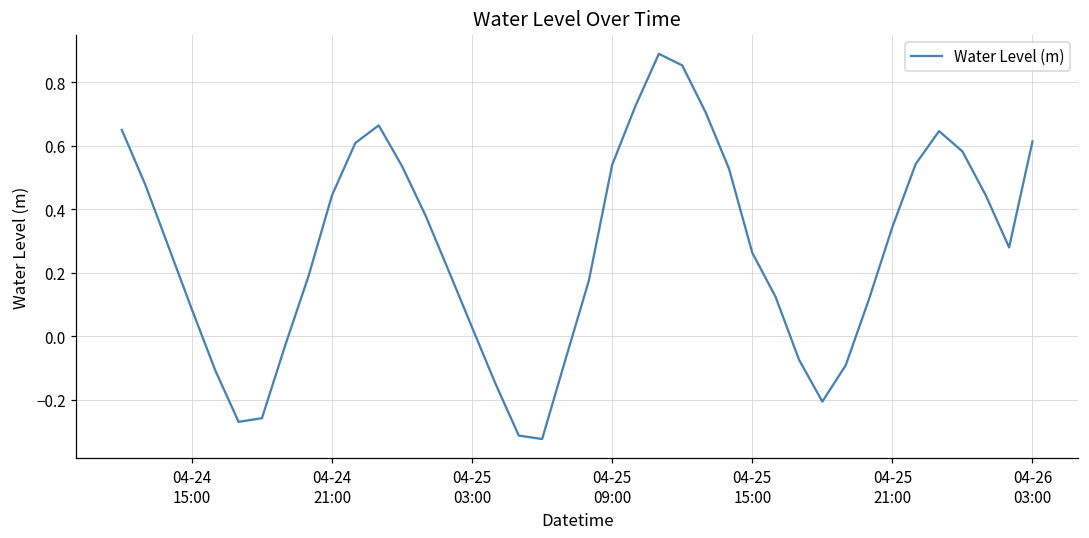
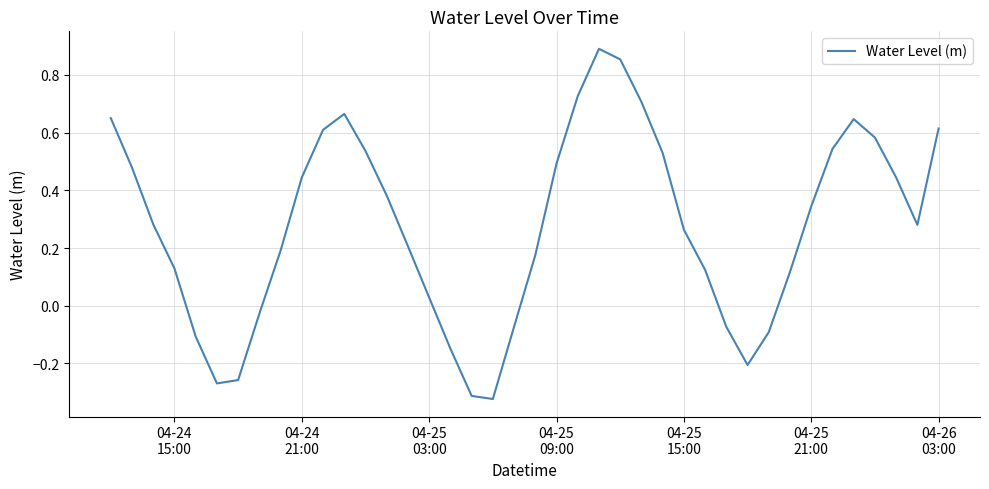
  {
-   "04-24 15:00": 0.08,
+   "04-24 15:00": 0.13,
    "04-24 21:00": 0.44,
    "04-25 03:00": 0.03,
-   "04-25 09:00": 0.54,
+   "04-25 09:00": 0.49,
    "04-25 15:00": 0.26,
    "04-25 21:00": 0.34,
    "04-26 03:00": 0.61
  }
